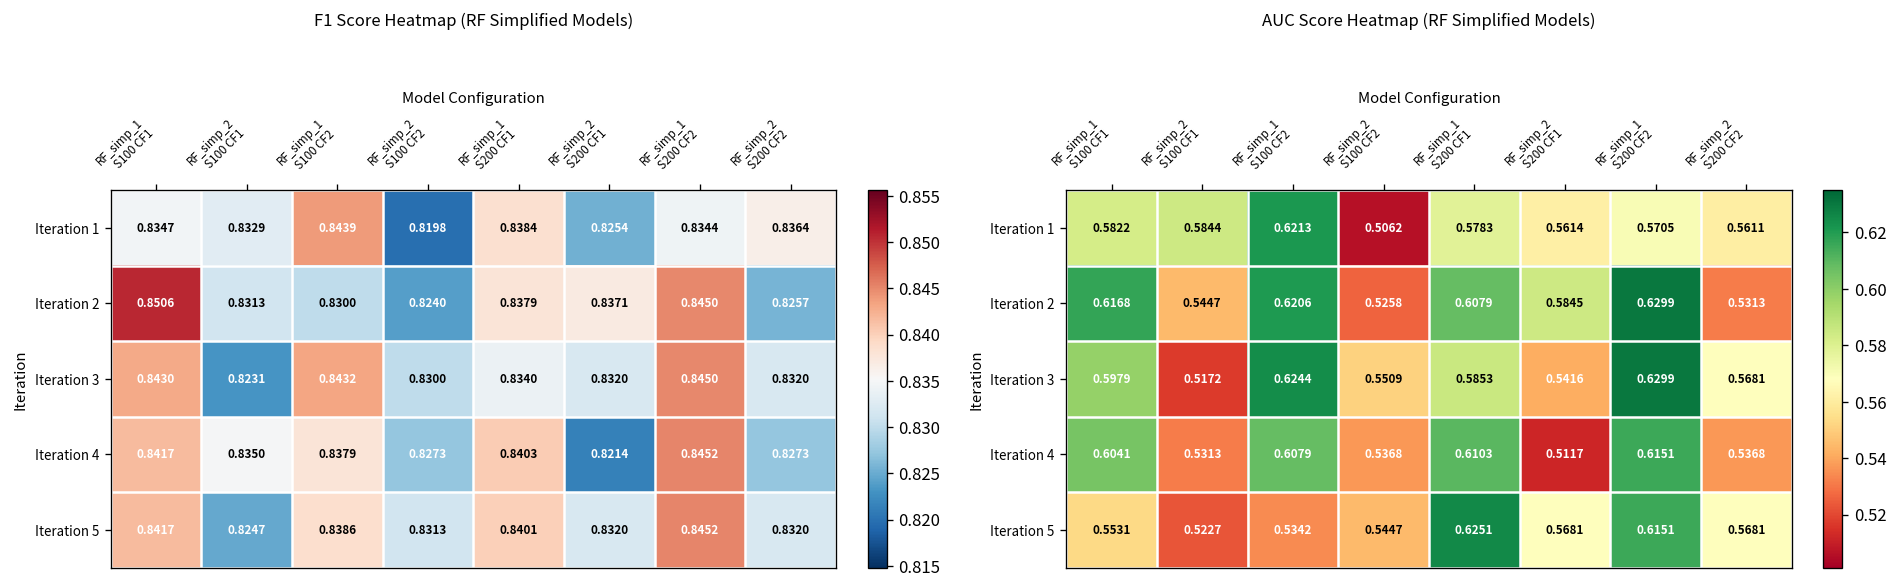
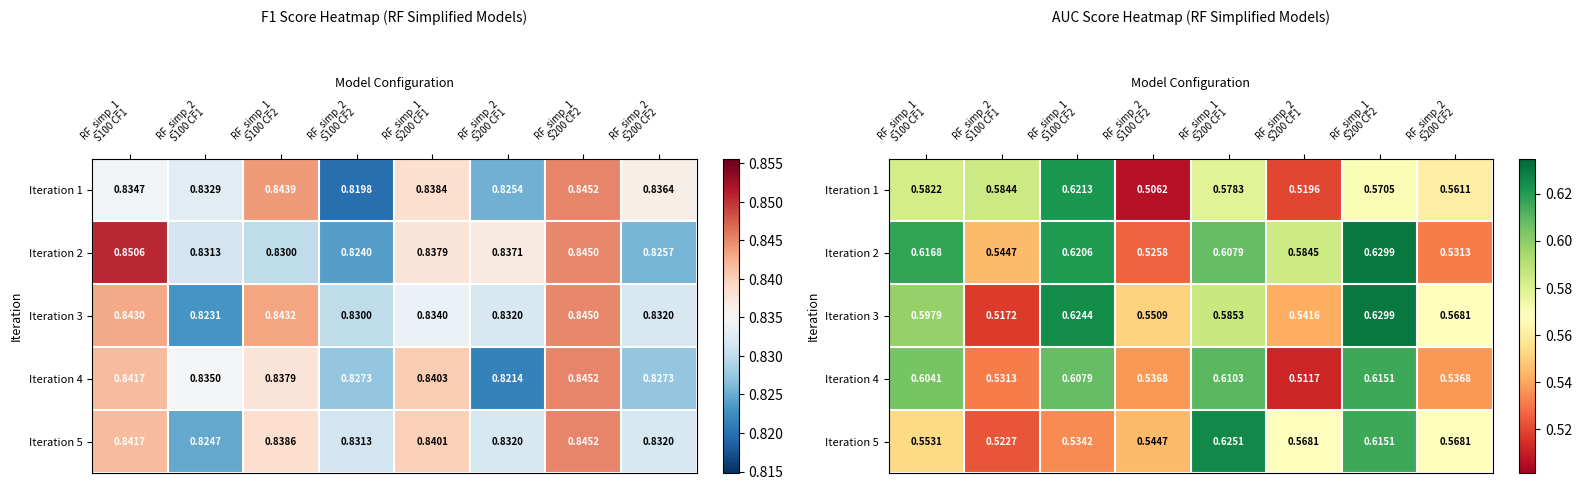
  {
    "F1 Score Heatmap (RF Simplified Models)": {
      "Iteration 1": {
        "RF_simp_1 S100 CF1": 0.8347,
        "RF_simp_2 S100 CF1": 0.8329,
        "RF_simp_1 S100 CF2": 0.8439,
        "RF_simp_2 S100 CF2": 0.8198,
        "RF_simp_1 S200 CF1": 0.8384,
        "RF_simp_2 S200 CF1": 0.8254,
-       "RF_simp_1 S200 CF2": 0.8344,
+       "RF_simp_1 S200 CF2": 0.8452,
        "RF_simp_2 S200 CF2": 0.8364
      },
      "Iteration 2": {
        "RF_simp_1 S100 CF1": 0.8506,
        "RF_simp_2 S100 CF1": 0.8313,
        "RF_simp_1 S100 CF2": 0.8300,
        "RF_simp_2 S100 CF2": 0.8240,
        "RF_simp_1 S200 CF1": 0.8379,
        "RF_simp_2 S200 CF1": 0.8371,
        "RF_simp_1 S200 CF2": 0.8450,
        "RF_simp_2 S200 CF2": 0.8257
      },
      "Iteration 3": {
        "RF_simp_1 S100 CF1": 0.8430,
        "RF_simp_2 S100 CF1": 0.8231,
        "RF_simp_1 S100 CF2": 0.8432,
        "RF_simp_2 S100 CF2": 0.8300,
        "RF_simp_1 S200 CF1": 0.8340,
        "RF_simp_2 S200 CF1": 0.8320,
        "RF_simp_1 S200 CF2": 0.8450,
        "RF_simp_2 S200 CF2": 0.8320
      },
      "Iteration 4": {
        "RF_simp_1 S100 CF1": 0.8417,
        "RF_simp_2 S100 CF1": 0.8350,
        "RF_simp_1 S100 CF2": 0.8379,
        "RF_simp_2 S100 CF2": 0.8273,
        "RF_simp_1 S200 CF1": 0.8403,
        "RF_simp_2 S200 CF1": 0.8214,
        "RF_simp_1 S200 CF2": 0.8452,
        "RF_simp_2 S200 CF2": 0.8273
      },
      "Iteration 5": {
        "RF_simp_1 S100 CF1": 0.8417,
        "RF_simp_2 S100 CF1": 0.8247,
        "RF_simp_1 S100 CF2": 0.8386,
        "RF_simp_2 S100 CF2": 0.8313,
        "RF_simp_1 S200 CF1": 0.8401,
        "RF_simp_2 S200 CF1": 0.8320,
        "RF_simp_1 S200 CF2": 0.8452,
        "RF_simp_2 S200 CF2": 0.8320
      }
    },
    "AUC Score Heatmap (RF Simplified Models)": {
      "Iteration 1": {
        "RF_simp_1 S100 CF1": 0.5822,
        "RF_simp_2 S100 CF1": 0.5844,
        "RF_simp_1 S100 CF2": 0.6213,
        "RF_simp_2 S100 CF2": 0.5062,
        "RF_simp_1 S200 CF1": 0.5783,
-       "RF_simp_2 S200 CF1": 0.5614,
+       "RF_simp_2 S200 CF1": 0.5196,
        "RF_simp_1 S200 CF2": 0.5705,
        "RF_simp_2 S200 CF2": 0.5611
      },
      "Iteration 2": {
        "RF_simp_1 S100 CF1": 0.6168,
        "RF_simp_2 S100 CF1": 0.5447,
        "RF_simp_1 S100 CF2": 0.6206,
        "RF_simp_2 S100 CF2": 0.5258,
        "RF_simp_1 S200 CF1": 0.6079,
        "RF_simp_2 S200 CF1": 0.5845,
        "RF_simp_1 S200 CF2": 0.6299,
        "RF_simp_2 S200 CF2": 0.5313
      },
      "Iteration 3": {
        "RF_simp_1 S100 CF1": 0.5979,
        "RF_simp_2 S100 CF1": 0.5172,
        "RF_simp_1 S100 CF2": 0.6244,
        "RF_simp_2 S100 CF2": 0.5509,
        "RF_simp_1 S200 CF1": 0.5853,
        "RF_simp_2 S200 CF1": 0.5416,
        "RF_simp_1 S200 CF2": 0.6299,
        "RF_simp_2 S200 CF2": 0.5681
      },
      "Iteration 4": {
        "RF_simp_1 S100 CF1": 0.6041,
        "RF_simp_2 S100 CF1": 0.5313,
        "RF_simp_1 S100 CF2": 0.6079,
        "RF_simp_2 S100 CF2": 0.5368,
        "RF_simp_1 S200 CF1": 0.6103,
        "RF_simp_2 S200 CF1": 0.5117,
        "RF_simp_1 S200 CF2": 0.6151,
        "RF_simp_2 S200 CF2": 0.5368
      },
      "Iteration 5": {
        "RF_simp_1 S100 CF1": 0.5531,
        "RF_simp_2 S100 CF1": 0.5227,
        "RF_simp_1 S100 CF2": 0.5342,
        "RF_simp_2 S100 CF2": 0.5447,
        "RF_simp_1 S200 CF1": 0.6251,
        "RF_simp_2 S200 CF1": 0.5681,
        "RF_simp_1 S200 CF2": 0.6151,
        "RF_simp_2 S200 CF2": 0.5681
      }
    }
  }
